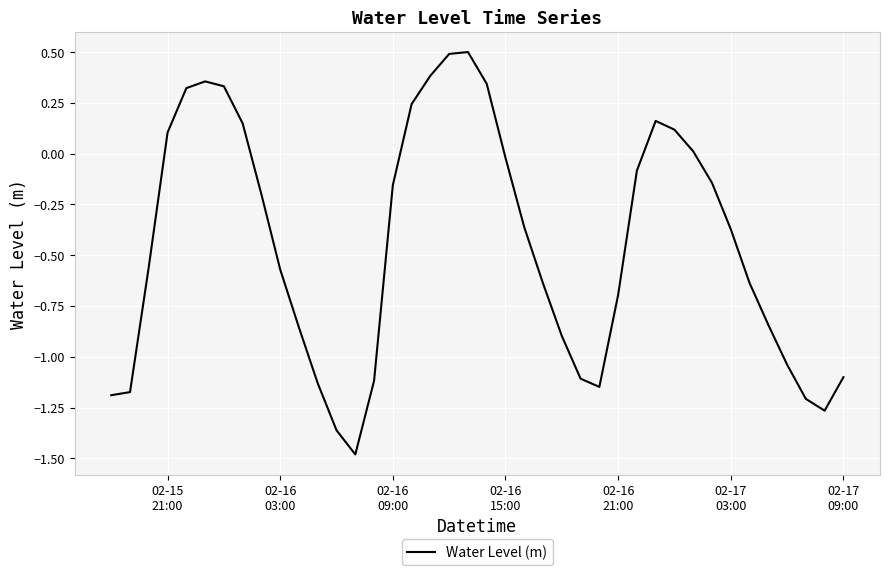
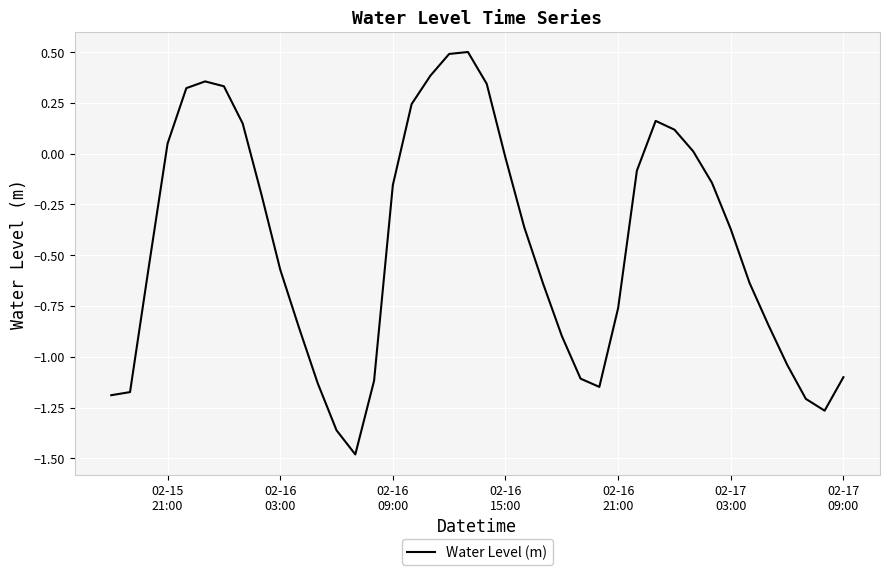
  {
-   "02-15 21:00": 0.10,
+   "02-15 21:00": 0.05,
    "02-16 03:00": -0.57,
    "02-16 09:00": -0.15,
    "02-16 15:00": -0.02,
-   "02-16 21:00": -0.70,
+   "02-16 21:00": -0.76,
    "02-17 03:00": -0.37,
    "02-17 09:00": -1.10
  }
